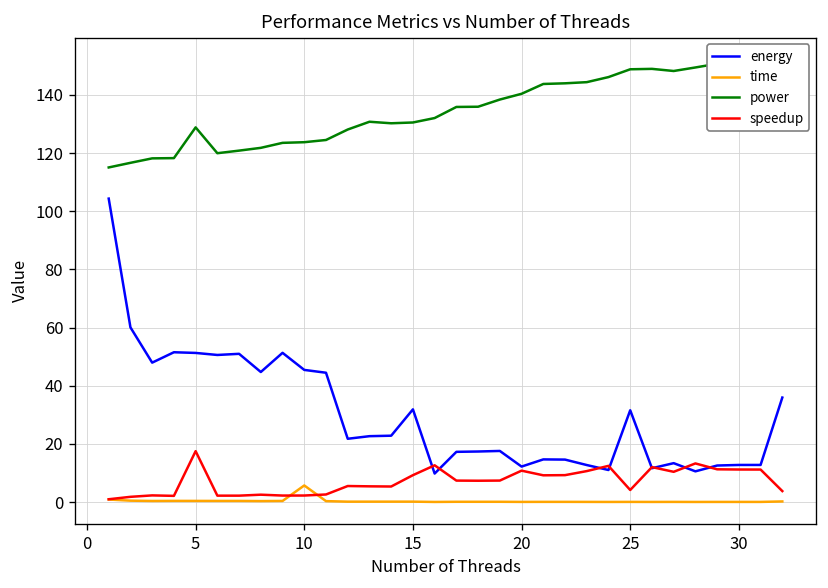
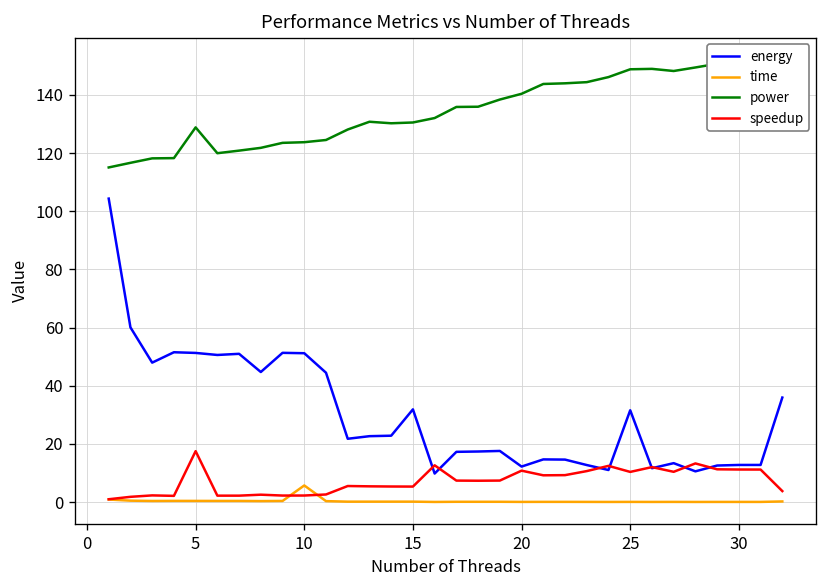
  {
    "energy": {
      "5": 51,
-     "10": 45,
+     "10": 51,
      "15": 32,
      "20": 12,
      "25": 32,
      "30": 13
    },
    "time": {
      "5": 0,
      "10": 6,
      "15": 0,
      "20": 0,
      "25": 0,
      "30": 0
    },
    "power": {
      "5": 129,
      "10": 124,
      "15": 131,
      "20": 140,
      "25": 149
    },
    "speedup": {
      "5": 18,
      "10": 2,
-     "15": 9,
+     "15": 5,
      "20": 11,
-     "25": 4,
+     "25": 10,
      "30": 11
    }
  }
